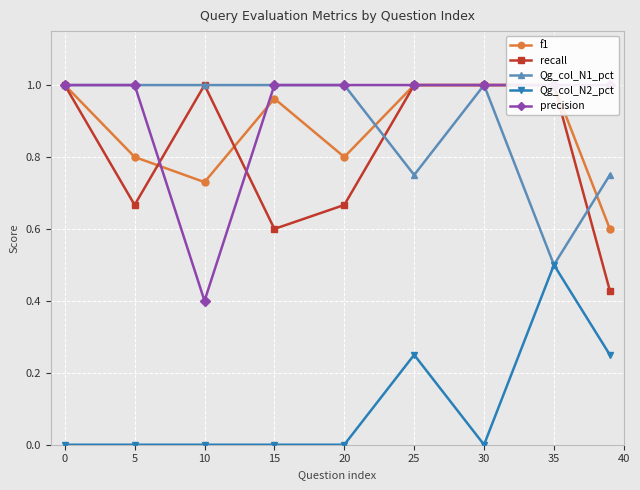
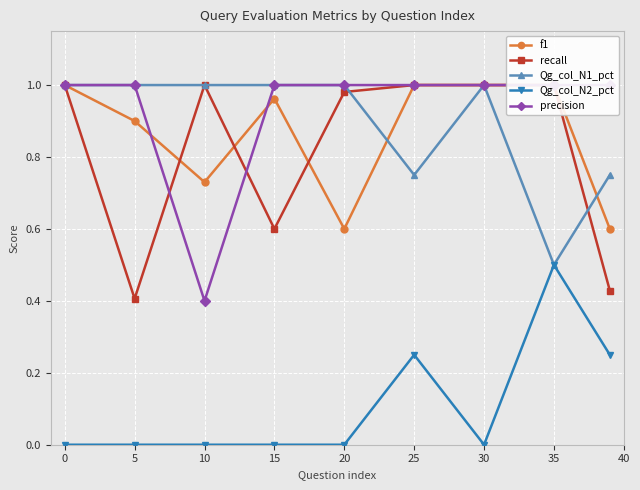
  {
    "f1": {
-     "5": 0.8,
+     "5": 0.9,
      "10": 0.73,
      "15": 0.96,
-     "20": 0.8
+     "20": 0.6
    },
    "recall": {
-     "5": 0.67,
+     "5": 0.41,
      "15": 0.60,
-     "20": 0.67
+     "20": 0.98
    },
    "precision": {
      "10": 0.40
    }
  }
